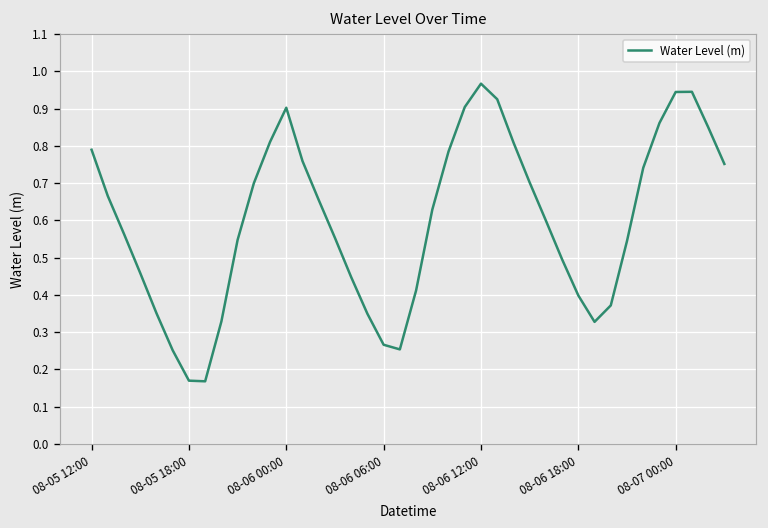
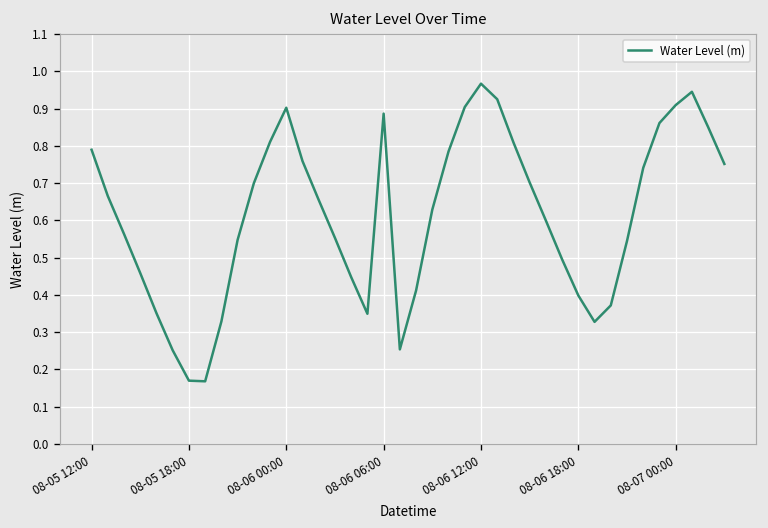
  {
    "08-05 12:00": 0.79,
    "08-05 18:00": 0.17,
    "08-06 00:00": 0.90,
-   "08-06 06:00": 0.27,
+   "08-06 06:00": 0.89,
    "08-06 12:00": 0.97,
    "08-06 18:00": 0.40,
-   "08-07 00:00": 0.94
+   "08-07 00:00": 0.91
  }
